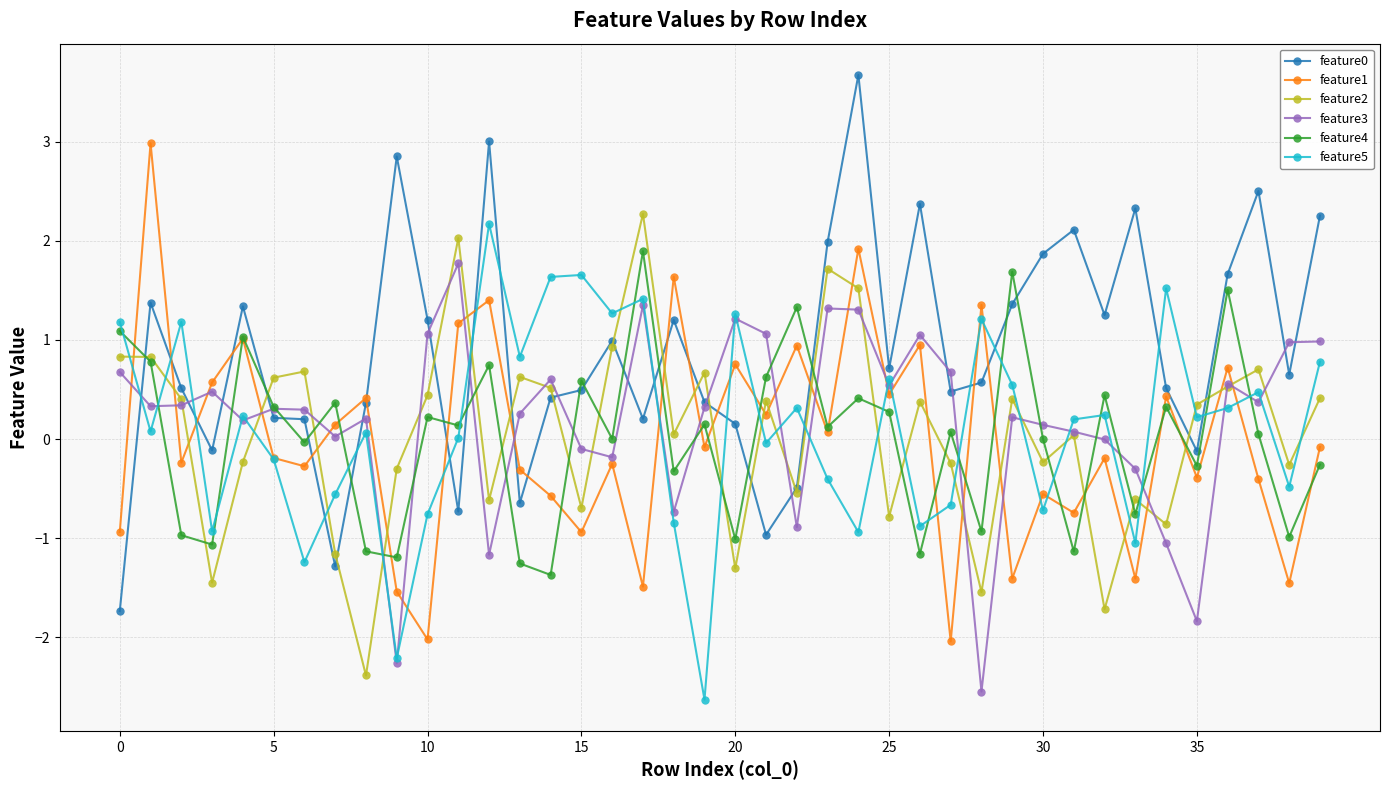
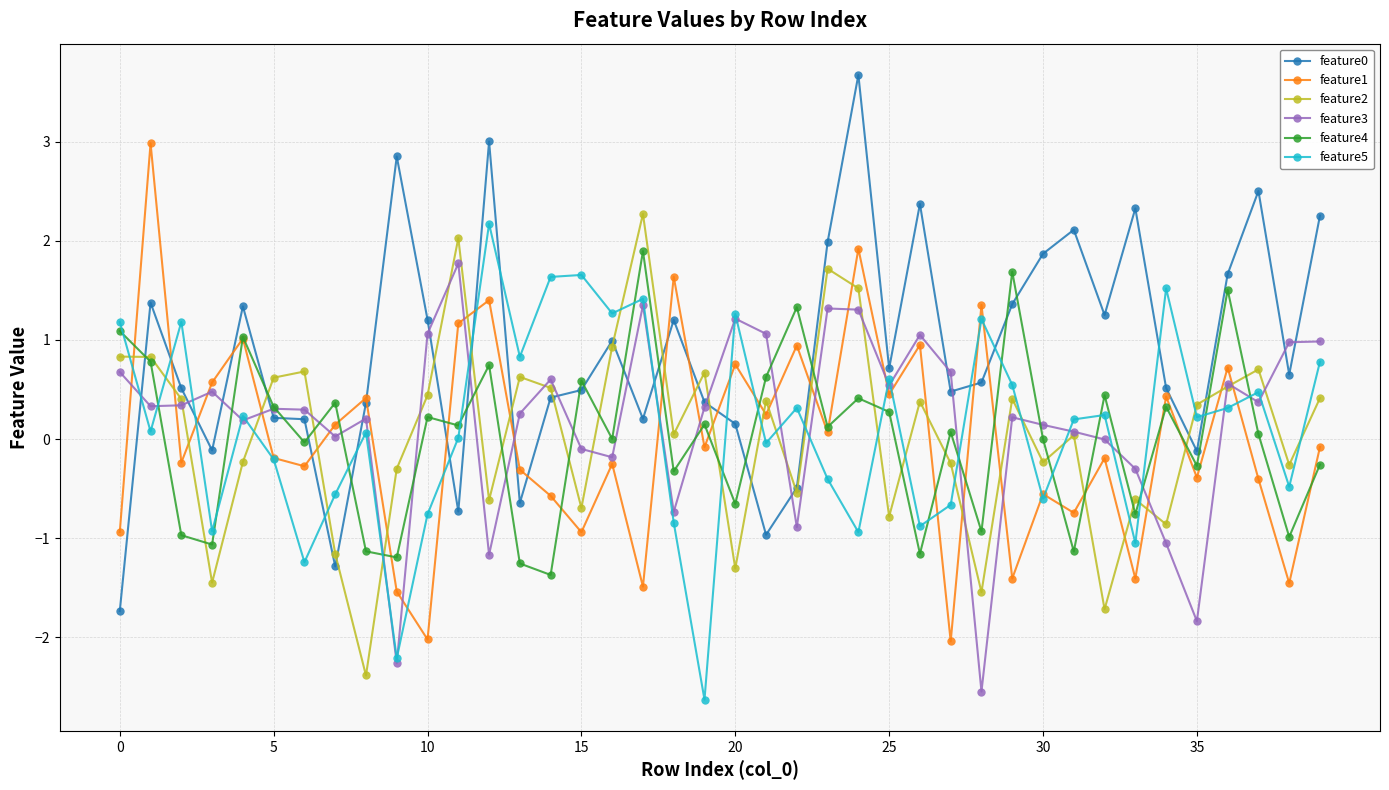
  {
    "feature0": {
      "0": -1.7,
      "5": 0.2,
      "10": 1.2,
      "15": 0.5,
      "20": 0.2,
      "25": 0.7,
      "30": 1.9,
      "35": -0.1
    },
    "feature1": {
      "0": -0.9,
      "10": -2.0,
      "15": -0.9,
      "20": 0.8,
      "25": 0.5,
      "30": -0.6,
      "35": -0.4
    },
    "feature2": {
      "0": 0.8,
      "5": 0.6,
      "10": 0.4,
      "15": -0.7,
      "20": -1.3,
      "25": -0.8,
      "30": -0.2,
      "35": 0.3
    },
    "feature3": {
      "0": 0.7,
      "10": 1.1,
      "15": -0.1,
      "20": 1.2,
      "25": 0.5,
      "30": 0.1,
      "35": -1.8
    },
    "feature4": {
      "0": 1.1,
      "10": 0.2,
      "15": 0.6,
-     "20": -1.0,
+     "20": -0.7,
      "25": 0.3,
      "30": 0.0,
      "35": -0.3
    },
    "feature5": {
      "0": 1.2,
      "10": -0.8,
      "15": 1.7,
      "20": 1.3,
      "25": 0.6,
-     "30": -0.7,
+     "30": -0.6,
      "35": 0.2
    }
  }
